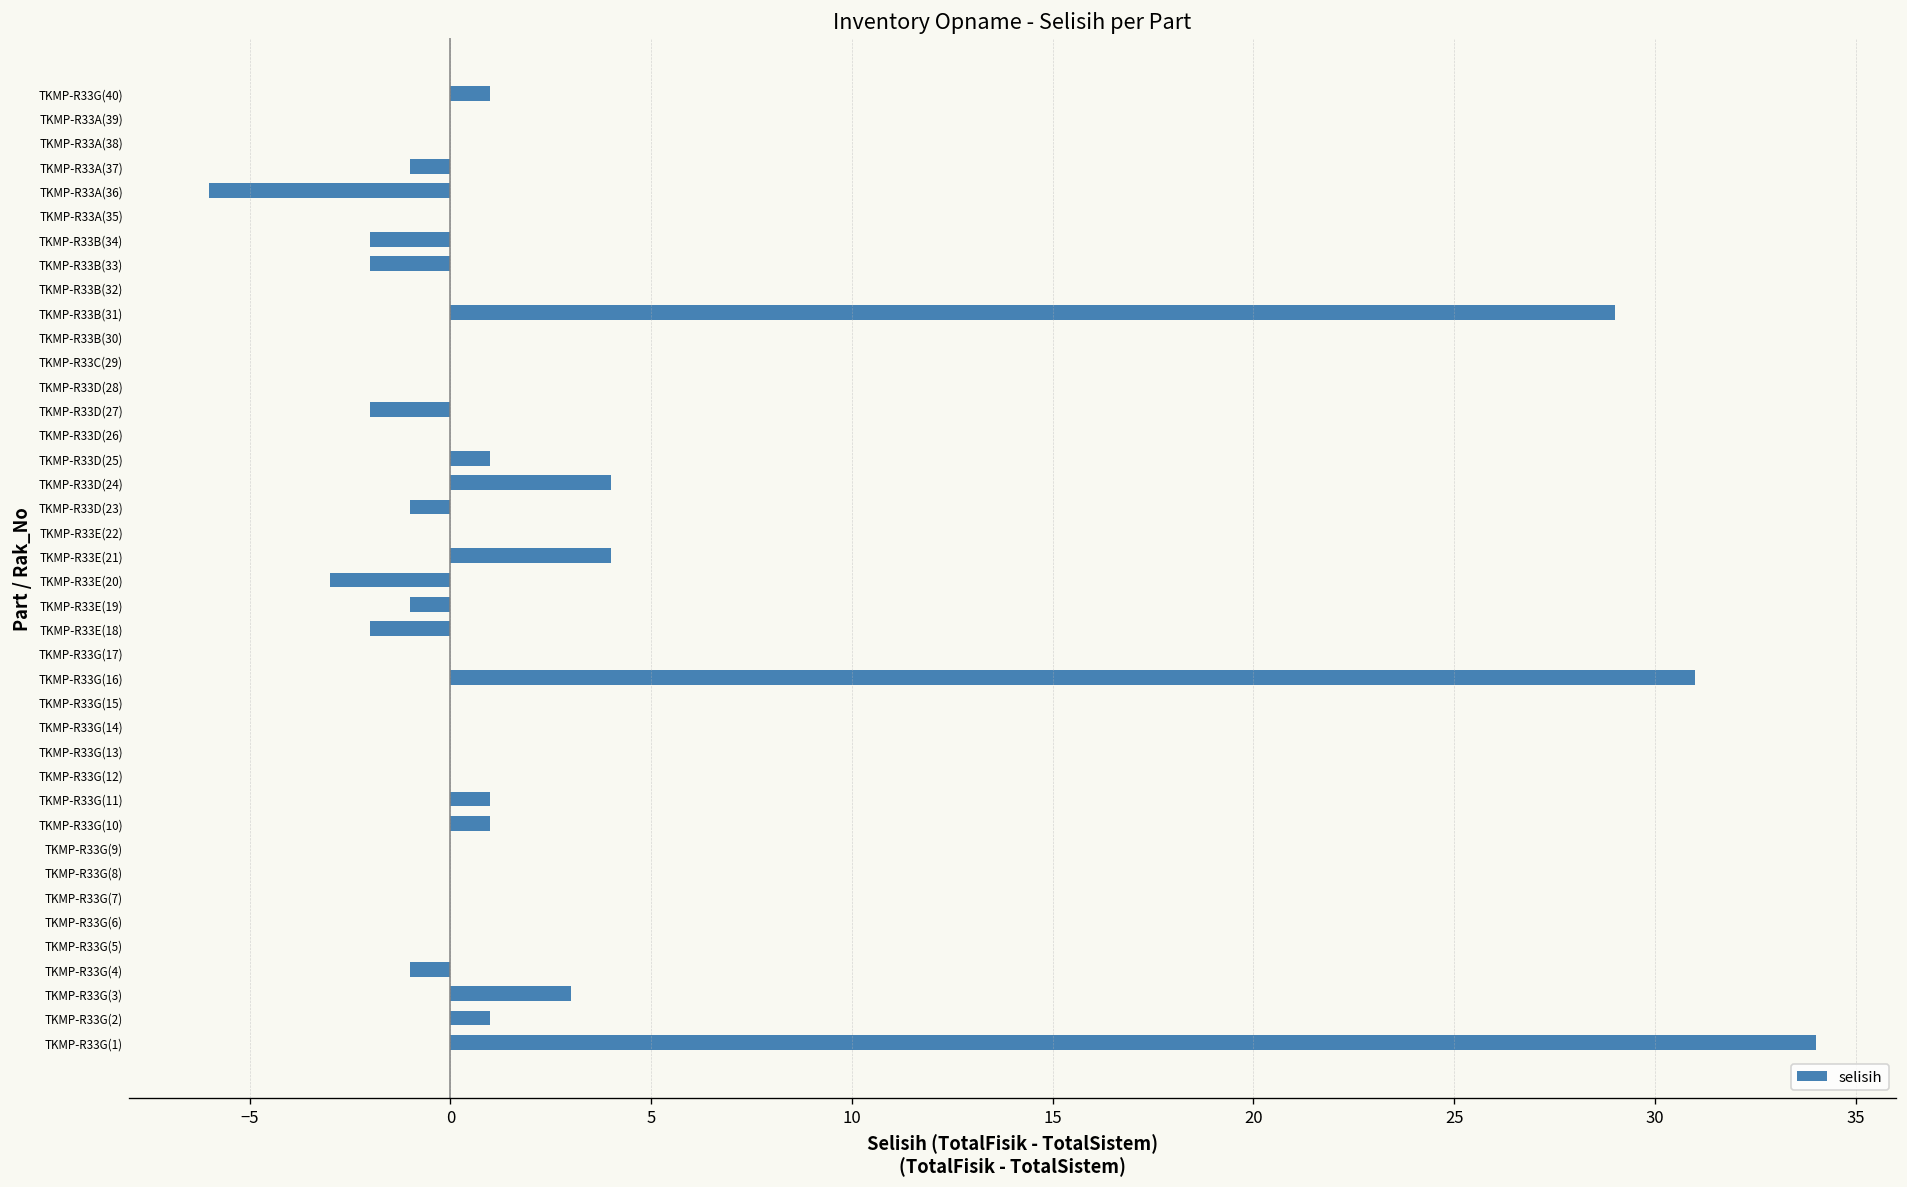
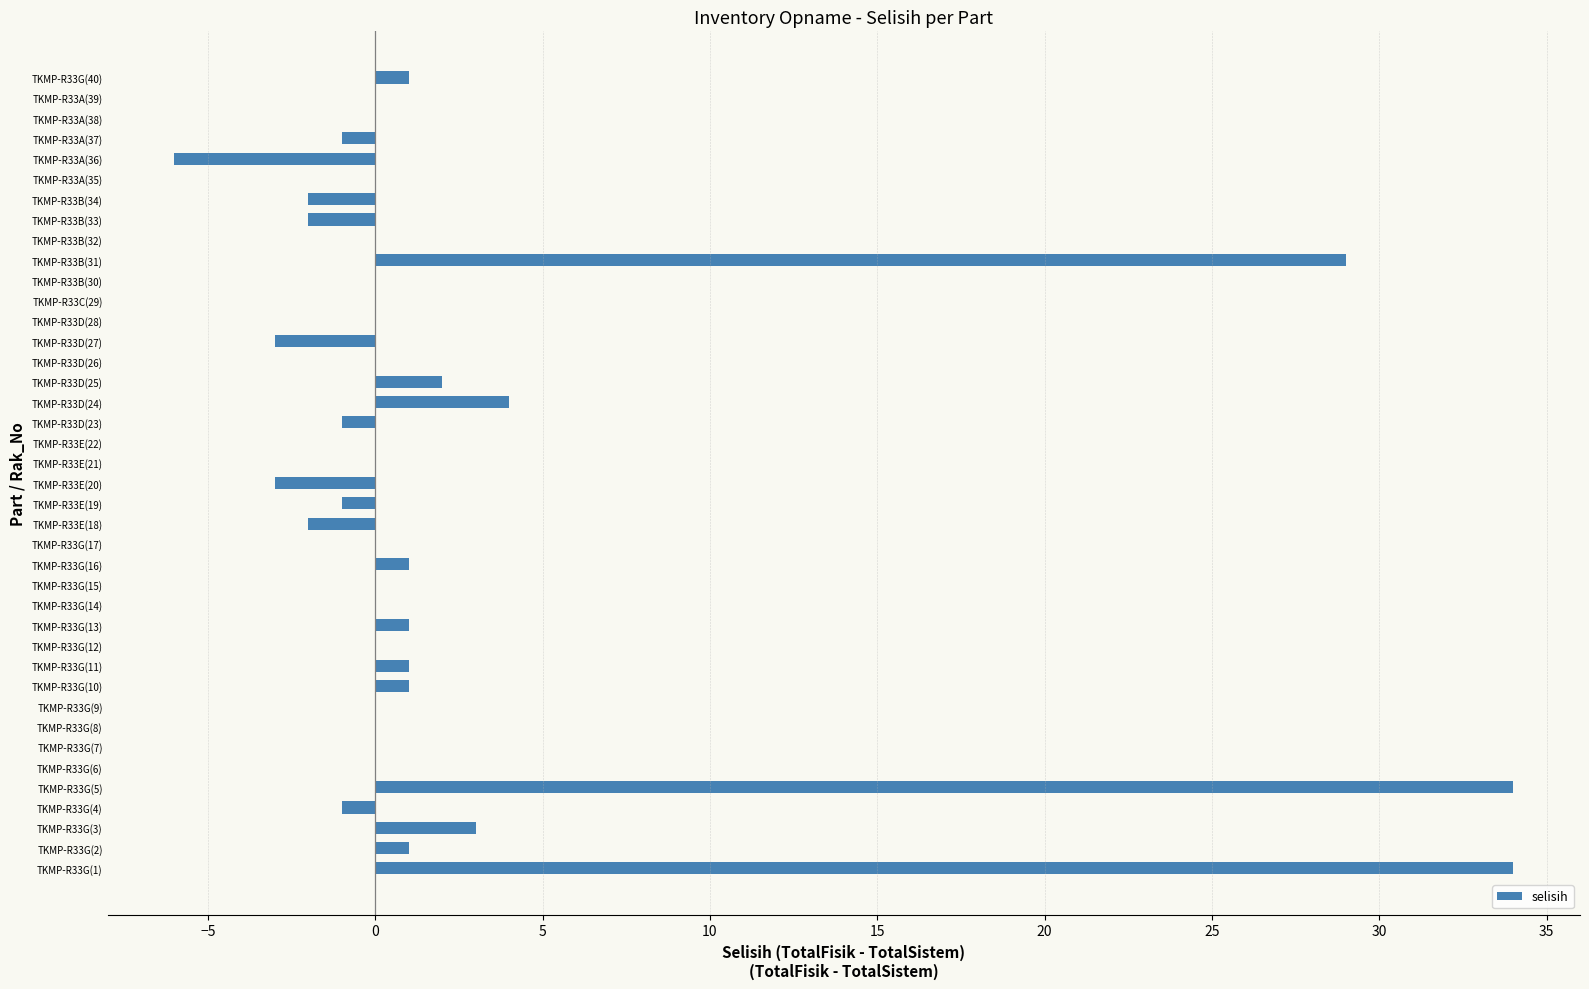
  {
    "TKMP-R33G(40)": 1,
    "TKMP-R33A(39)": 0,
    "TKMP-R33A(38)": 0,
    "TKMP-R33A(37)": -1,
    "TKMP-R33A(36)": -6,
    "TKMP-R33A(35)": 0,
    "TKMP-R33B(34)": -2,
    "TKMP-R33B(33)": -2,
    "TKMP-R33B(32)": 0,
    "TKMP-R33B(31)": 29,
    "TKMP-R33B(30)": 0,
    "TKMP-R33C(29)": 0,
    "TKMP-R33D(28)": 0,
-   "TKMP-R33D(27)": -2,
+   "TKMP-R33D(27)": -3,
    "TKMP-R33D(26)": 0,
-   "TKMP-R33D(25)": 1,
+   "TKMP-R33D(25)": 2,
    "TKMP-R33D(24)": 4,
    "TKMP-R33D(23)": -1,
    "TKMP-R33E(22)": 0,
-   "TKMP-R33E(21)": 4,
+   "TKMP-R33E(21)": 0,
    "TKMP-R33E(20)": -3,
    "TKMP-R33E(19)": -1,
    "TKMP-R33E(18)": -2,
    "TKMP-R33G(17)": 0,
-   "TKMP-R33G(16)": 31,
+   "TKMP-R33G(16)": 1,
    "TKMP-R33G(15)": 0,
    "TKMP-R33G(14)": 0,
-   "TKMP-R33G(13)": 0,
+   "TKMP-R33G(13)": 1,
    "TKMP-R33G(12)": 0,
    "TKMP-R33G(11)": 1,
    "TKMP-R33G(10)": 1,
    "TKMP-R33G(9)": 0,
    "TKMP-R33G(8)": 0,
    "TKMP-R33G(7)": 0,
    "TKMP-R33G(6)": 0,
-   "TKMP-R33G(5)": 0,
+   "TKMP-R33G(5)": 34,
    "TKMP-R33G(4)": -1,
    "TKMP-R33G(3)": 3,
    "TKMP-R33G(2)": 1,
    "TKMP-R33G(1)": 34
  }
